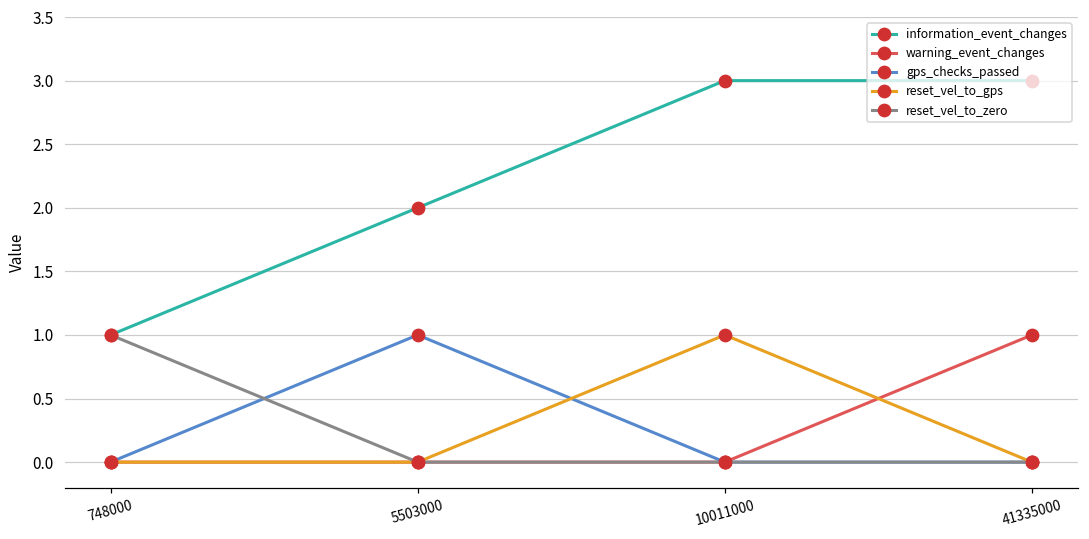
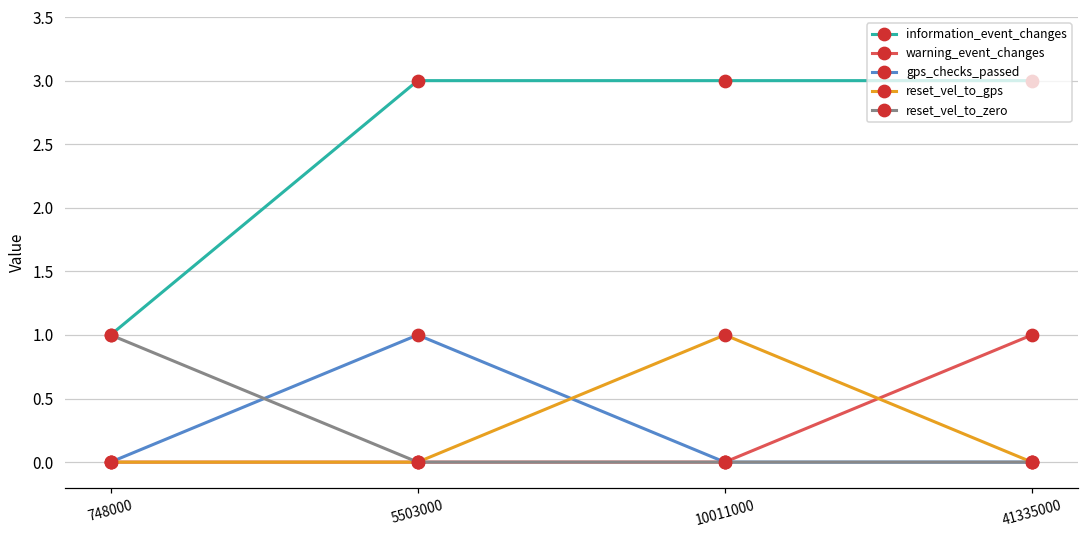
  {
    "information_event_changes": {
-     "5503000": 2,
+     "5503000": 3,
      "10011000": 3
    },
    "warning_event_changes": {
      "41335000": 1
    },
    "gps_checks_passed": {
      "5503000": 1
    },
    "reset_vel_to_gps": {
      "10011000": 1
    }
  }
